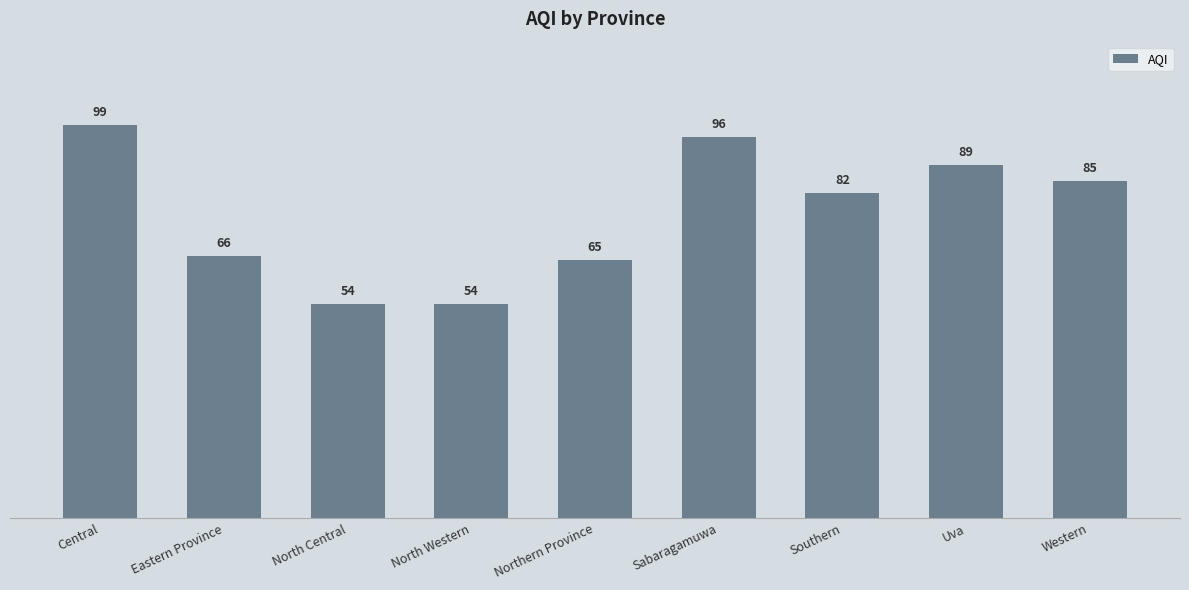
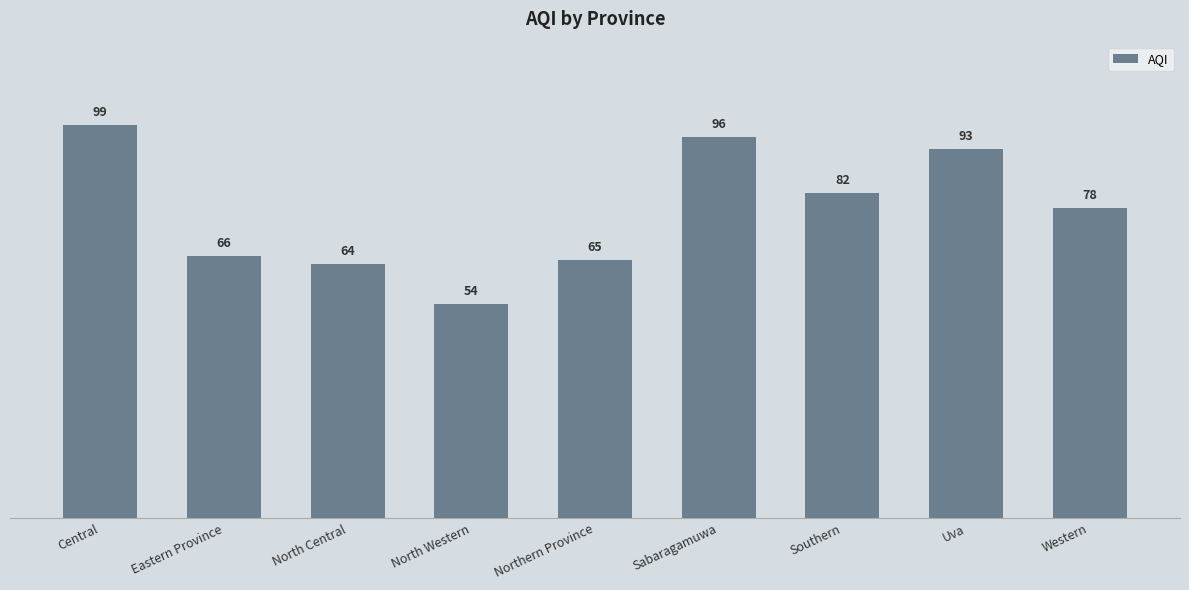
  {
    "Central": 99,
    "Eastern Province": 66,
-   "North Central": 54,
+   "North Central": 64,
    "North Western": 54,
    "Northern Province": 65,
    "Sabaragamuwa": 96,
    "Southern": 82,
-   "Uva": 89,
-   "Western": 85
+   "Uva": 93,
+   "Western": 78
  }
